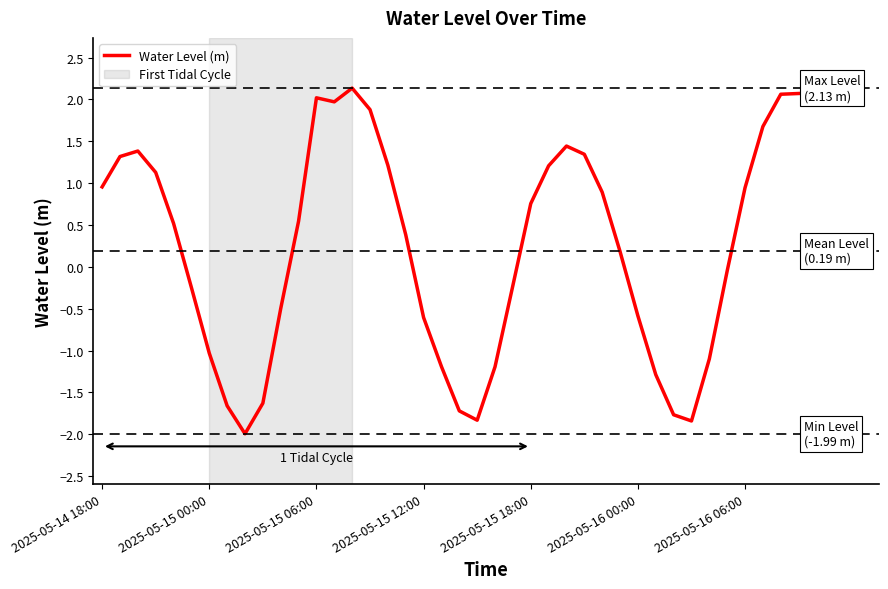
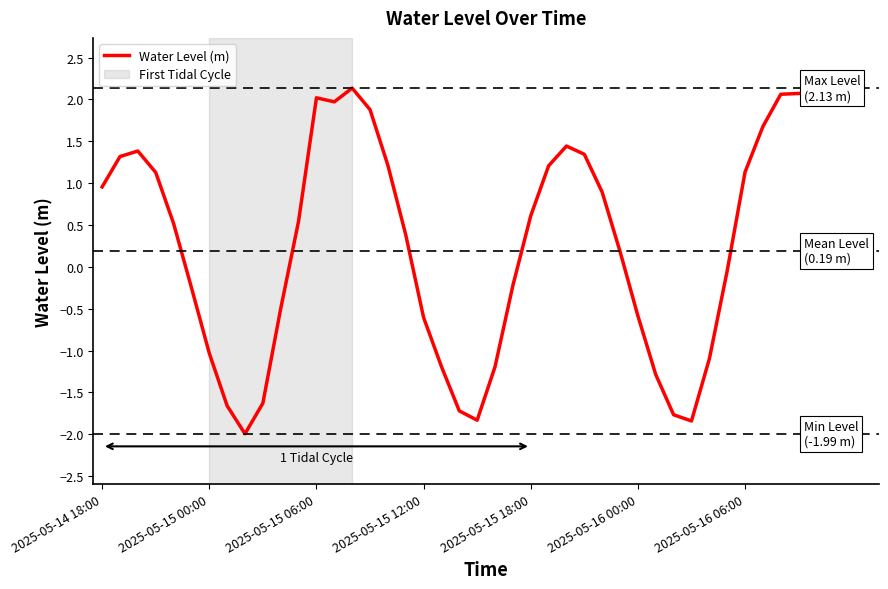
  {
    "2025-05-14 18:00": 1.0,
    "2025-05-15 00:00": -1.0,
    "2025-05-15 06:00": 2.0,
    "2025-05-15 12:00": -0.6,
-   "2025-05-15 18:00": 0.8,
+   "2025-05-15 18:00": 0.6,
    "2025-05-16 00:00": -0.6,
-   "2025-05-16 06:00": 0.9
+   "2025-05-16 06:00": 1.1
  }
